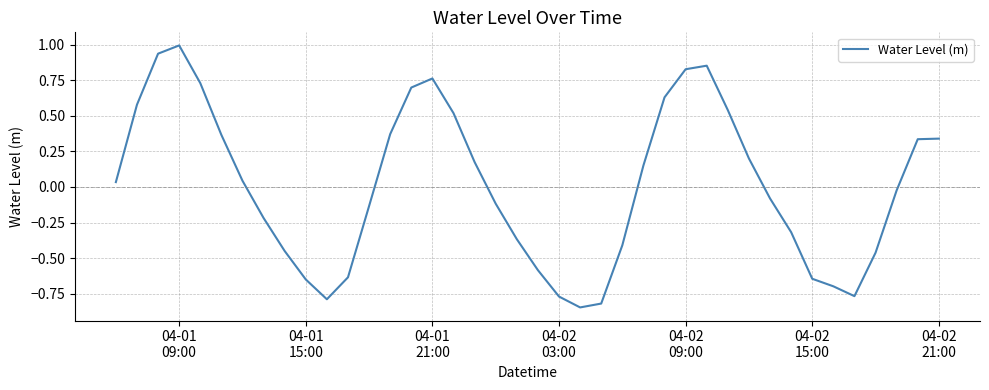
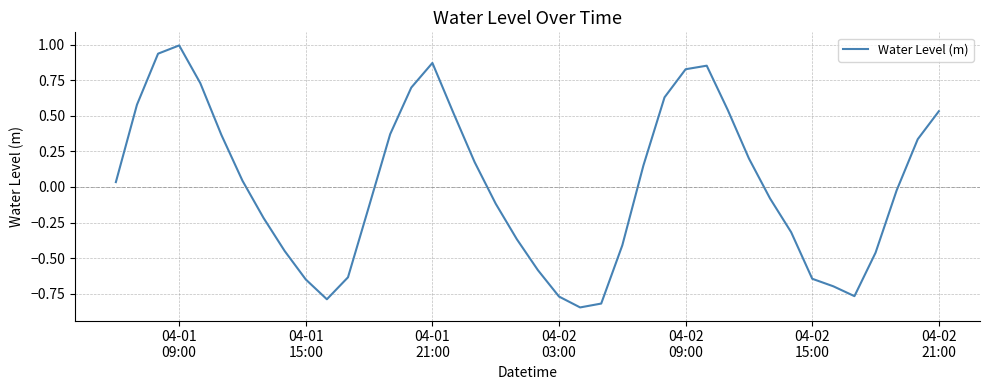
  {
    "04-01 09:00": 1.00,
    "04-01 15:00": -0.65,
-   "04-01 21:00": 0.76,
+   "04-01 21:00": 0.87,
    "04-02 03:00": -0.77,
    "04-02 09:00": 0.83,
    "04-02 15:00": -0.65,
-   "04-02 21:00": 0.34
+   "04-02 21:00": 0.53
  }
